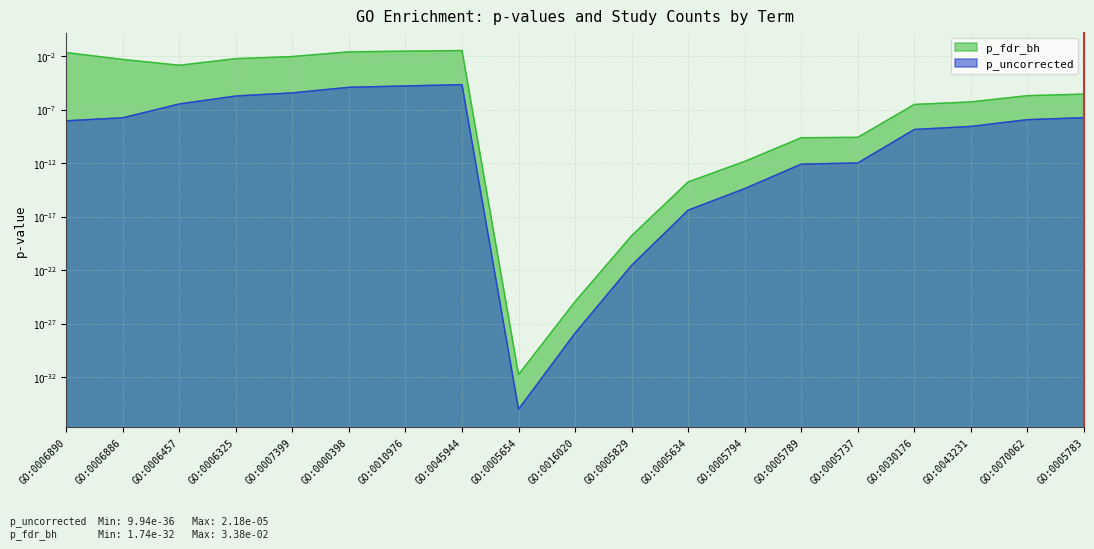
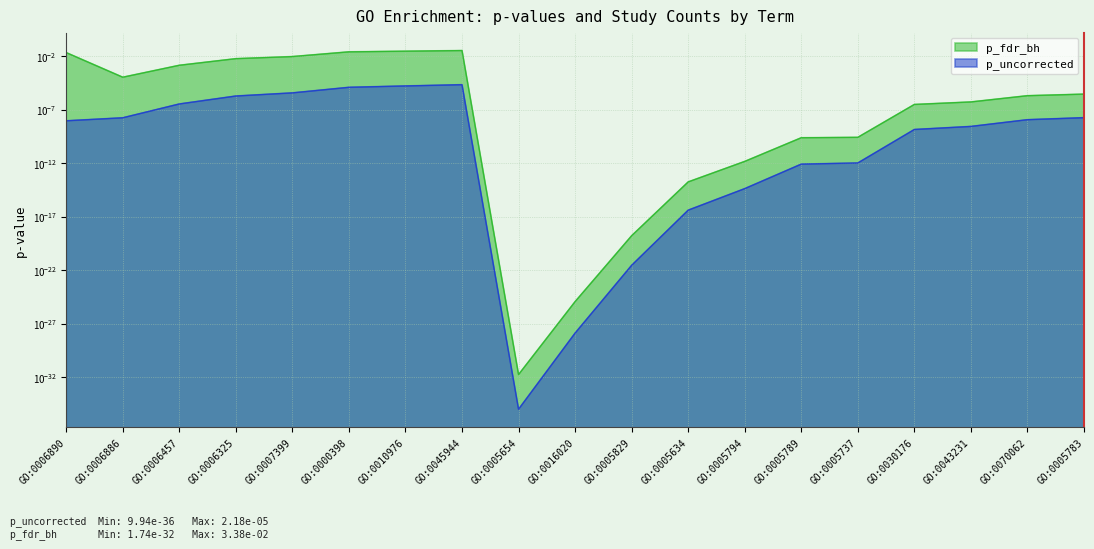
  {
    "p_fdr_bh": {
      "GO:0006890": 0.02,
-     "GO:0006886": 0.00,
+     "GO:0006886": 0.0001,
      "GO:0006457": 0.001,
      "GO:0006325": 0.01,
      "GO:0007399": 0.01,
      "GO:0000398": 0.03,
      "GO:0010976": 0.03,
      "GO:0045944": 0.03,
      "GO:0005654": 0.000000000000,
      "GO:0016020": 0.000000000000,
      "GO:0005829": 0.000000000000,
      "GO:0005634": 0.000000000000,
      "GO:0005794": 0.000000000001,
      "GO:0005789": 0.0000000002,
      "GO:0005737": 0.0000000003,
      "GO:0030176": 0.0000003,
      "GO:0043231": 0.000001,
      "GO:0070062": 0.000002,
      "GO:0005783": 0.000003
    },
    "p_uncorrected": {
      "GO:0006890": 0.00000001,
      "GO:0006886": 0.00000002,
      "GO:0006457": 0.0000003,
      "GO:0006325": 0.000002,
      "GO:0007399": 0.000004,
      "GO:0000398": 0.00001,
      "GO:0010976": 0.00002,
      "GO:0045944": 0.00002,
      "GO:0005654": 0.000000000000,
      "GO:0016020": 0.000000000000,
      "GO:0005829": 0.000000000000,
      "GO:0005634": 0.000000000000,
      "GO:0005794": 0.000000000000,
      "GO:0005789": 0.000000000001,
      "GO:0005737": 0.000000000001,
      "GO:0030176": 0.000000001,
      "GO:0043231": 0.000000003,
      "GO:0070062": 0.00000001,
      "GO:0005783": 0.00000002
    }
  }
